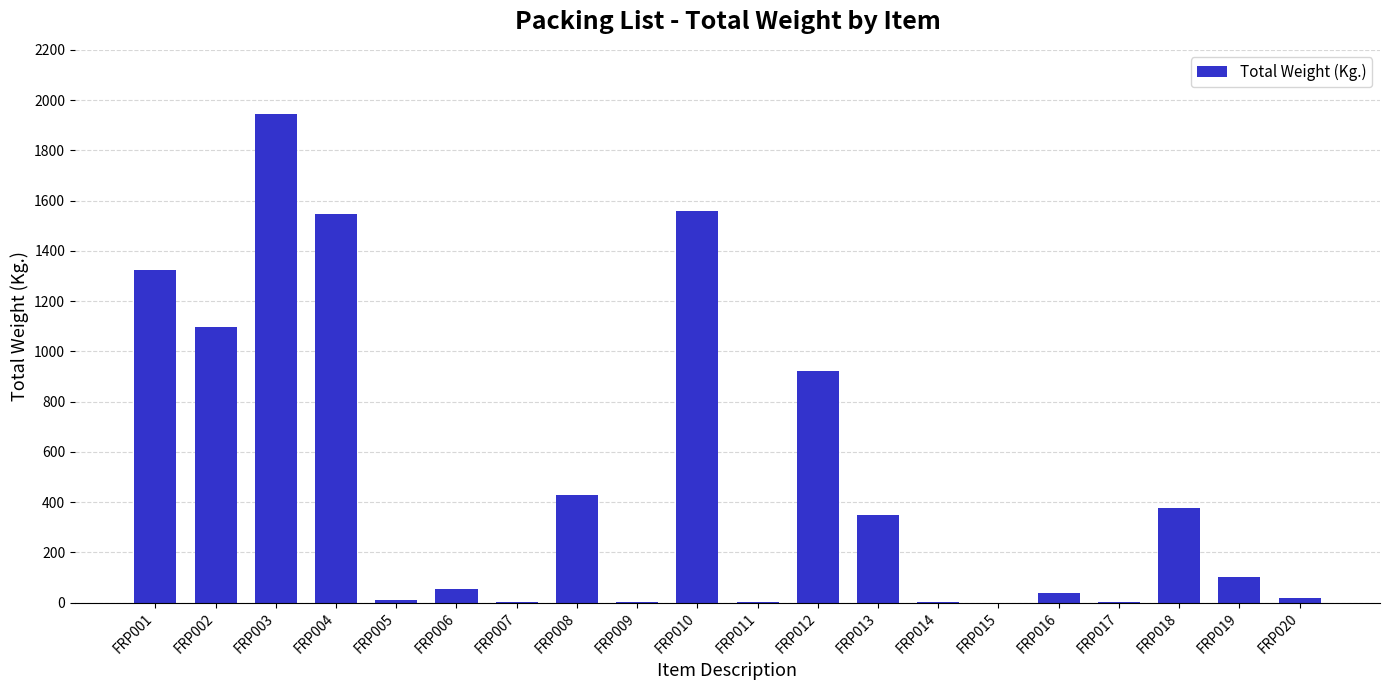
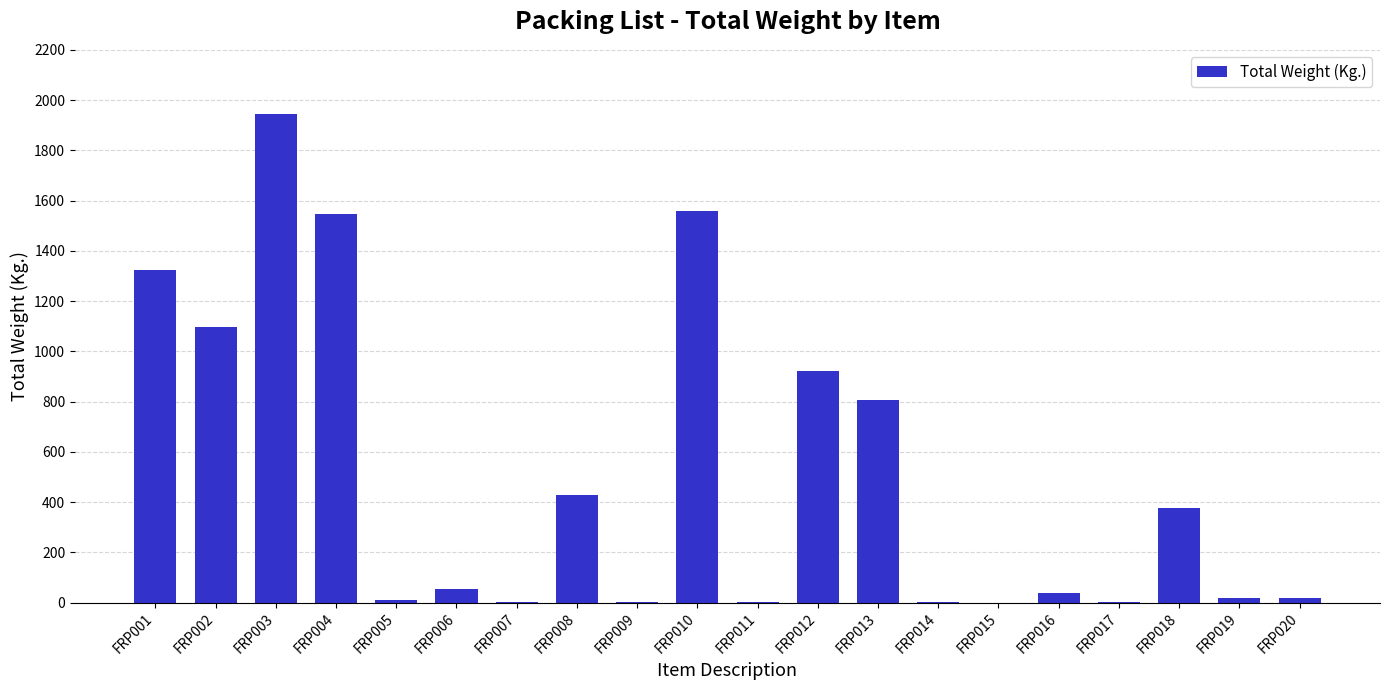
  {
    "FRP001": 1330,
    "FRP002": 1100,
    "FRP003": 1940,
    "FRP004": 1550,
    "FRP006": 50,
    "FRP008": 430,
    "FRP010": 1560,
    "FRP012": 920,
-   "FRP013": 350,
+   "FRP013": 810,
    "FRP016": 40,
    "FRP018": 380,
-   "FRP019": 100,
+   "FRP019": 20,
    "FRP020": 20
  }
